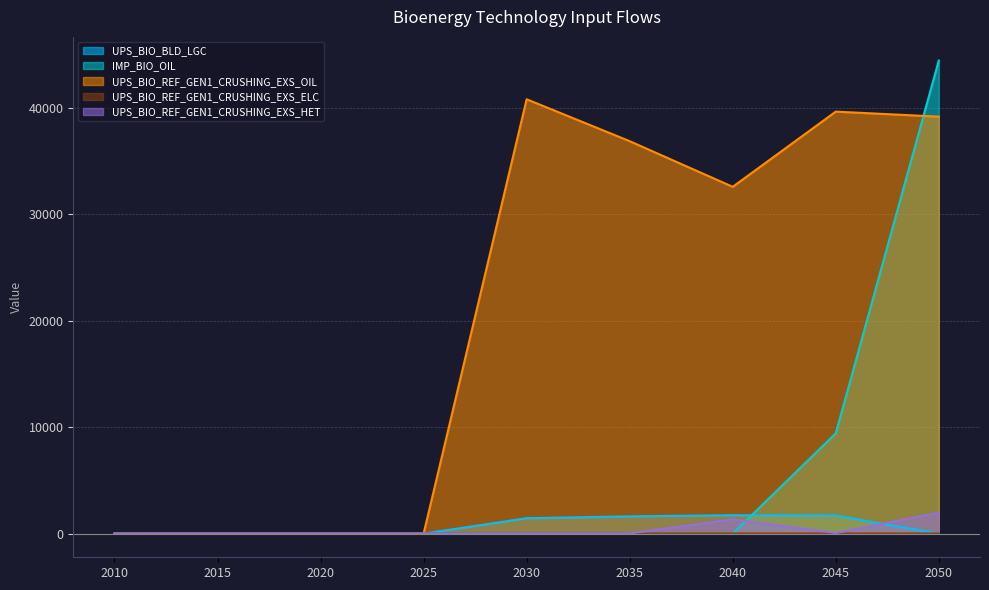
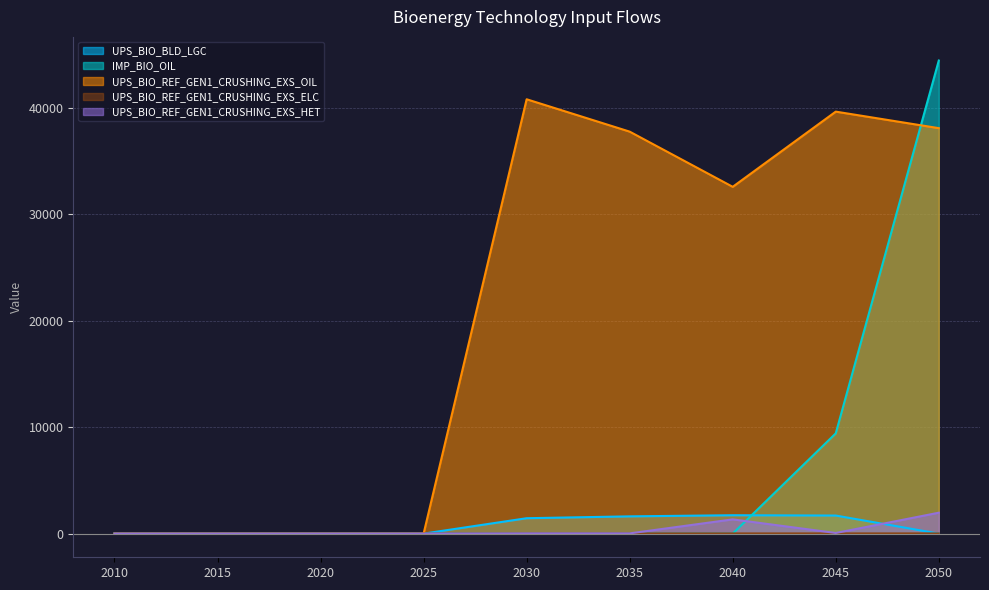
  {
    "UPS_BIO_REF_GEN1_CRUSHING_EXS_OIL": {
      "2030": 40800,
-     "2035": 36800,
+     "2035": 37700,
      "2040": 32600,
      "2045": 39600,
-     "2050": 39100
+     "2050": 38100
    },
    "UPS_BIO_REF_GEN1_CRUSHING_EXS_HET": {
      "2040": 1300,
      "2050": 2000
    }
  }
